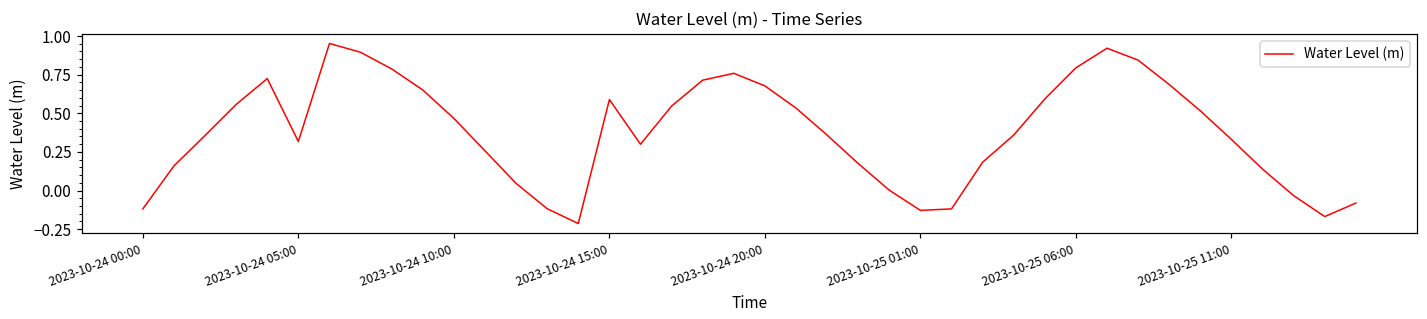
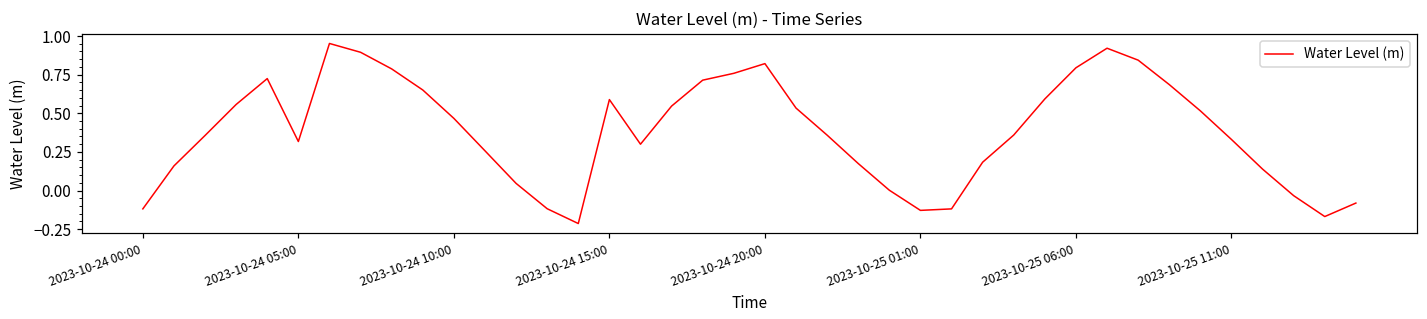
  {
    "2023-10-24 00:00": -0.12,
    "2023-10-24 05:00": 0.32,
    "2023-10-24 10:00": 0.47,
    "2023-10-24 15:00": 0.59,
-   "2023-10-24 20:00": 0.68,
+   "2023-10-24 20:00": 0.82,
    "2023-10-25 01:00": -0.13,
    "2023-10-25 06:00": 0.79,
    "2023-10-25 11:00": 0.33
  }
